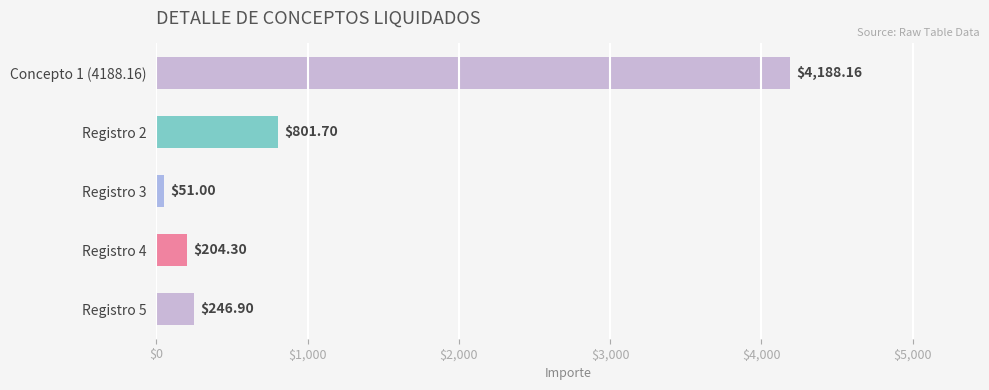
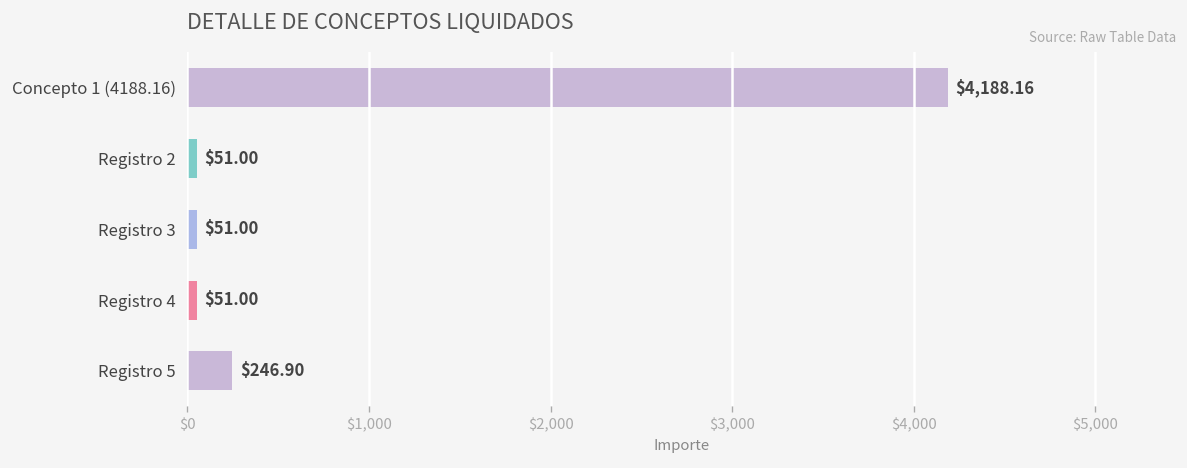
  {
    "Concepto 1 (4188.16)": "$4,188.16",
-   "Registro 2": "$801.70",
+   "Registro 2": "$51.00",
    "Registro 3": "$51.00",
-   "Registro 4": "$204.30",
+   "Registro 4": "$51.00",
    "Registro 5": "$246.90"
  }
